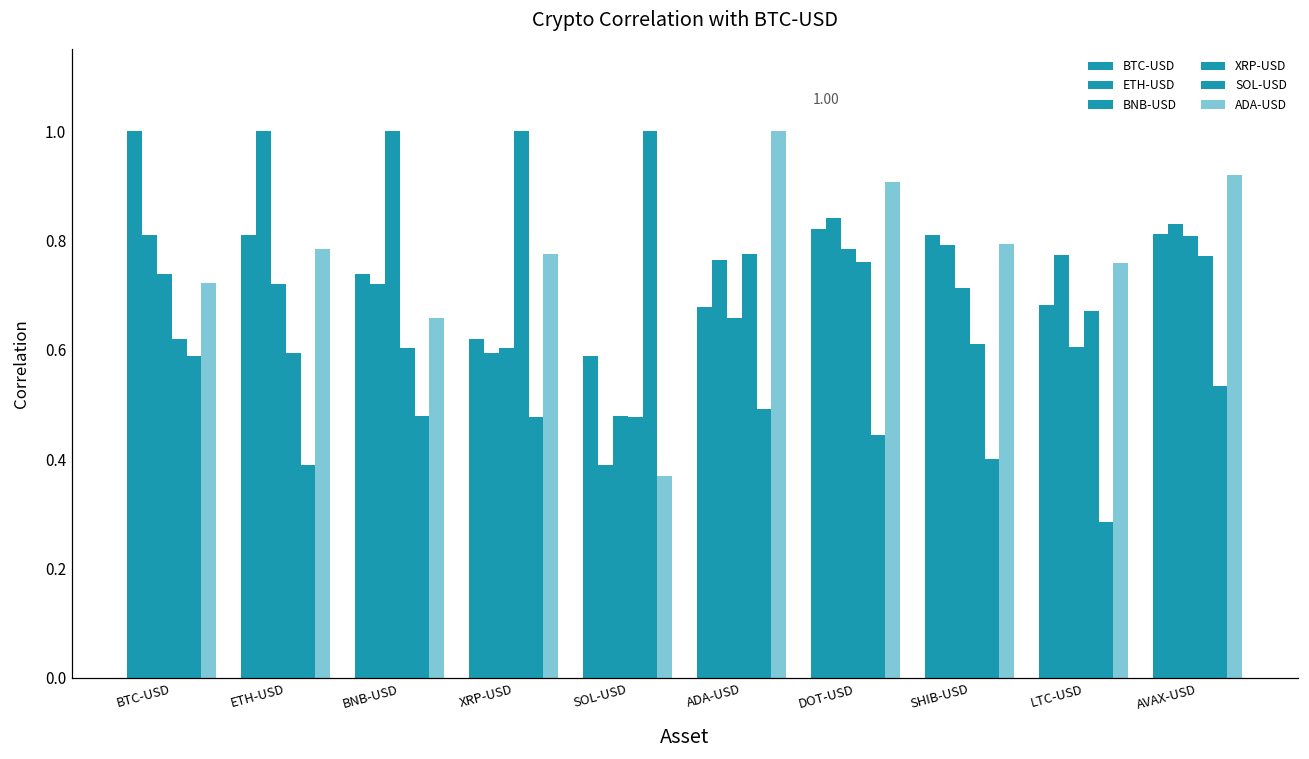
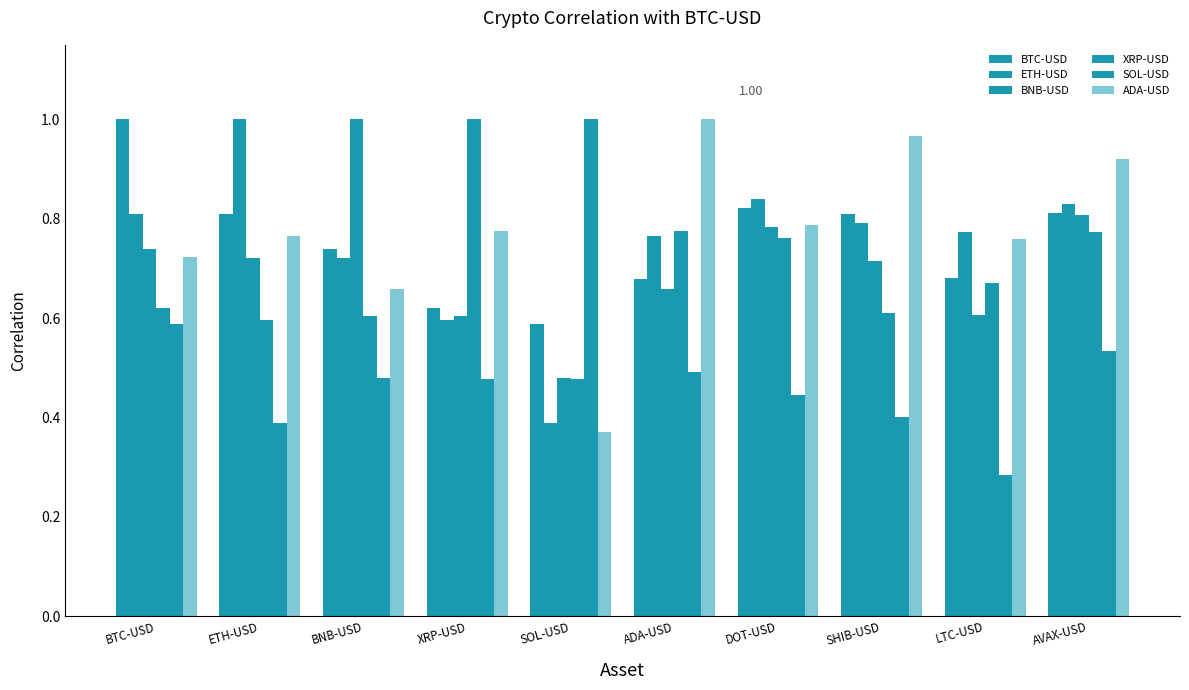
  {
    "ADA-USD": {
      "BTC-USD": 0.72,
-     "ETH-USD": 0.78,
+     "ETH-USD": 0.76,
      "BNB-USD": 0.66,
      "XRP-USD": 0.78,
      "SOL-USD": 0.37,
      "ADA-USD": 1.00,
-     "DOT-USD": 0.91,
-     "SHIB-USD": 0.79,
+     "DOT-USD": 0.79,
+     "SHIB-USD": 0.97,
      "LTC-USD": 0.76,
      "AVAX-USD": 0.92
    }
  }
